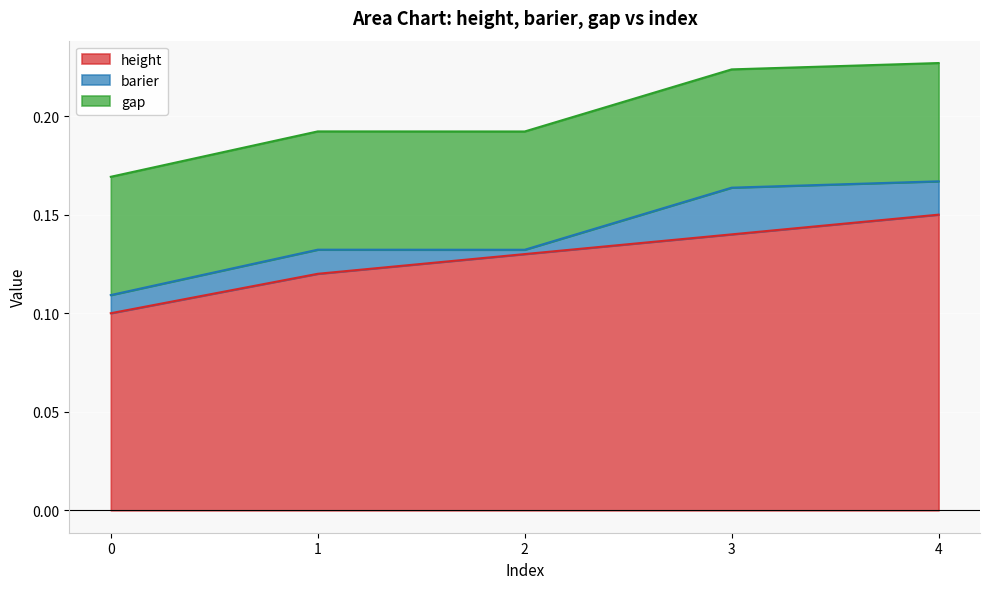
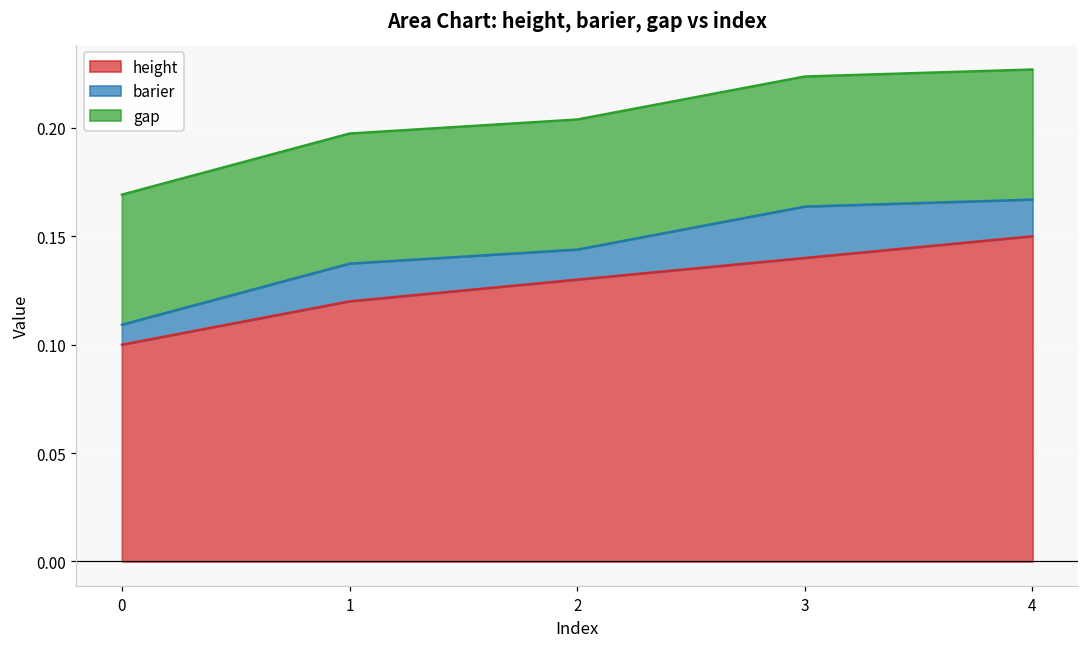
  {
    "height": {
      "0": 0.100,
      "1": 0.120,
      "2": 0.130,
      "3": 0.140,
      "4": 0.150
    },
    "barier": {
      "0": 0.009,
-     "1": 0.012,
-     "2": 0.002,
+     "1": 0.017,
+     "2": 0.014,
      "3": 0.024,
      "4": 0.017
    },
    "gap": {
      "0": 0.060,
      "1": 0.060,
      "2": 0.060,
      "3": 0.060,
      "4": 0.060
    }
  }
